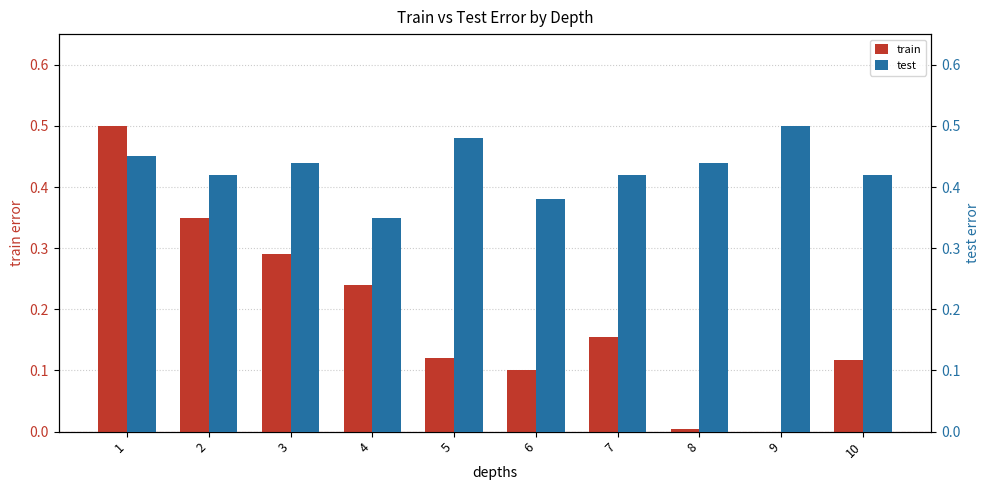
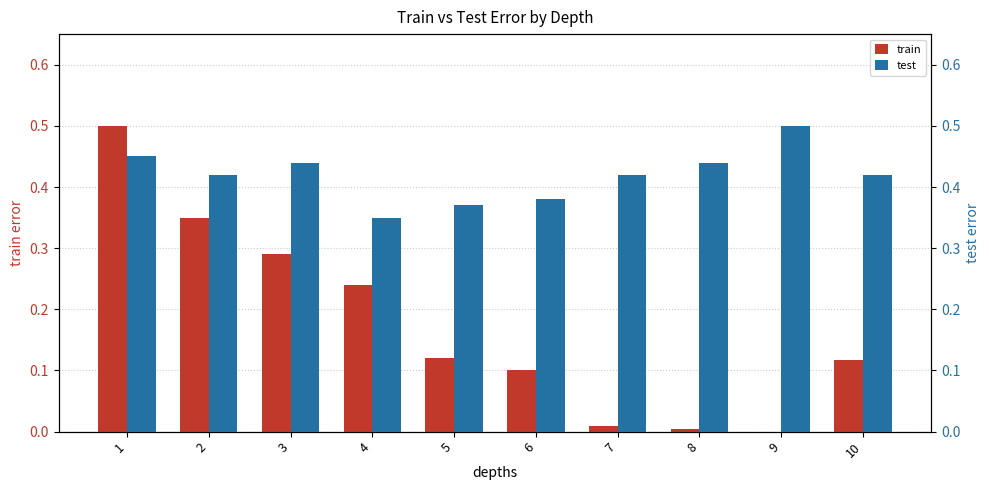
  {
    "train": {
      "1": 0.50,
      "2": 0.35,
      "3": 0.29,
      "4": 0.24,
      "5": 0.12,
      "6": 0.10,
-     "7": 0.15,
+     "7": 0.01,
      "8": 0.01,
      "10": 0.12
    },
    "test": {
      "1": 0.45,
      "2": 0.42,
      "3": 0.44,
      "4": 0.35,
-     "5": 0.48,
+     "5": 0.37,
      "6": 0.38,
      "7": 0.42,
      "8": 0.44,
      "9": 0.50,
      "10": 0.42
    }
  }
